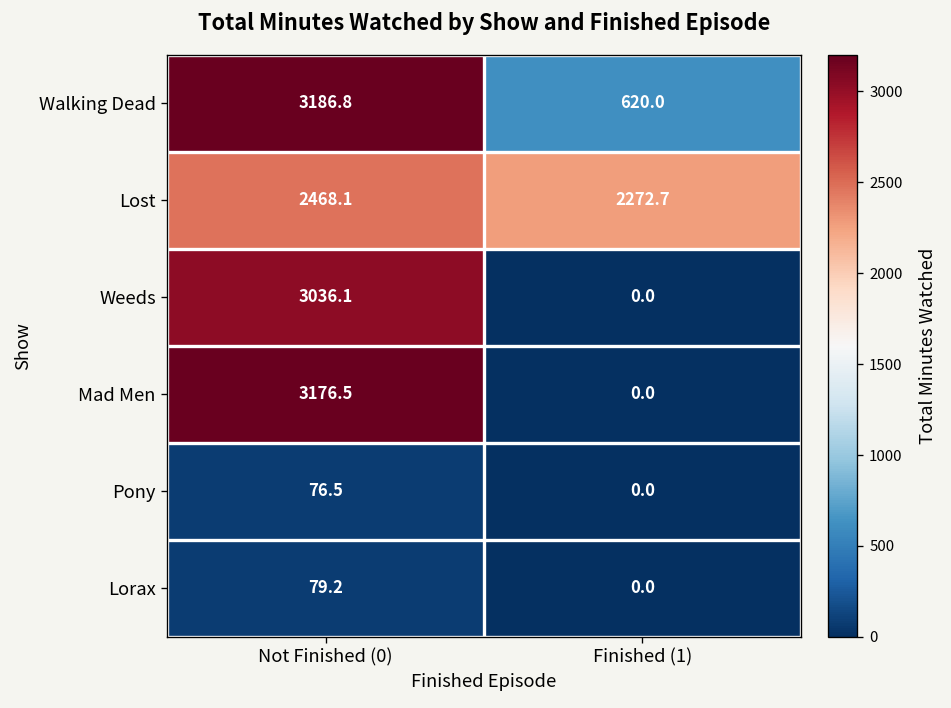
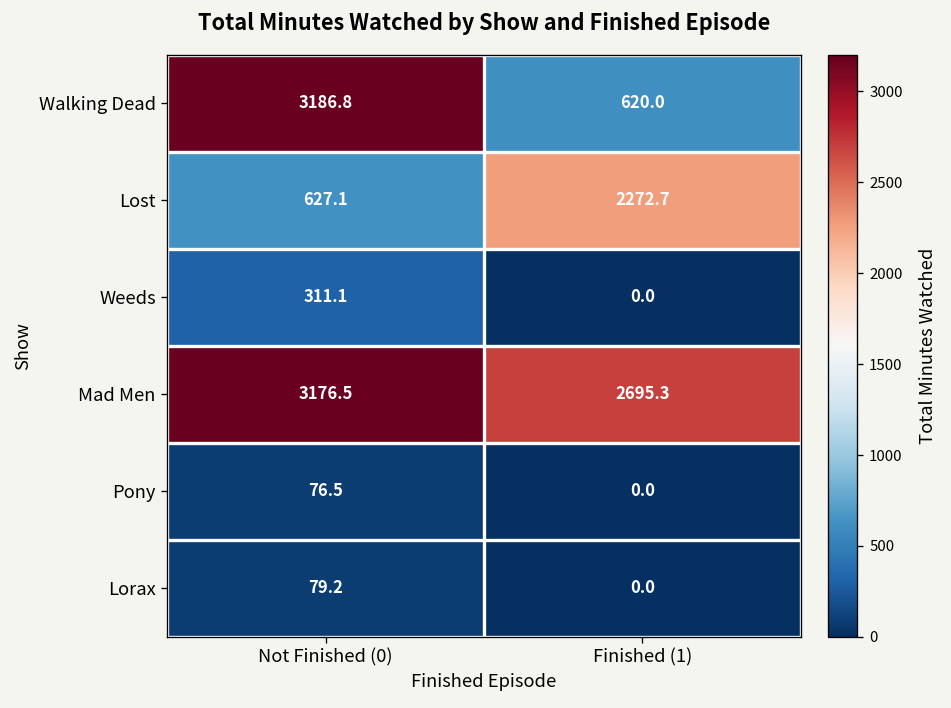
  {
    "Walking Dead": {
      "Not Finished (0)": 3186.8,
      "Finished (1)": 620.0
    },
    "Lost": {
-     "Not Finished (0)": 2468.1,
+     "Not Finished (0)": 627.1,
      "Finished (1)": 2272.7
    },
    "Weeds": {
-     "Not Finished (0)": 3036.1,
+     "Not Finished (0)": 311.1,
      "Finished (1)": 0.0
    },
    "Mad Men": {
      "Not Finished (0)": 3176.5,
-     "Finished (1)": 0.0
+     "Finished (1)": 2695.3
    },
    "Pony": {
      "Not Finished (0)": 76.5,
      "Finished (1)": 0.0
    },
    "Lorax": {
      "Not Finished (0)": 79.2,
      "Finished (1)": 0.0
    }
  }
